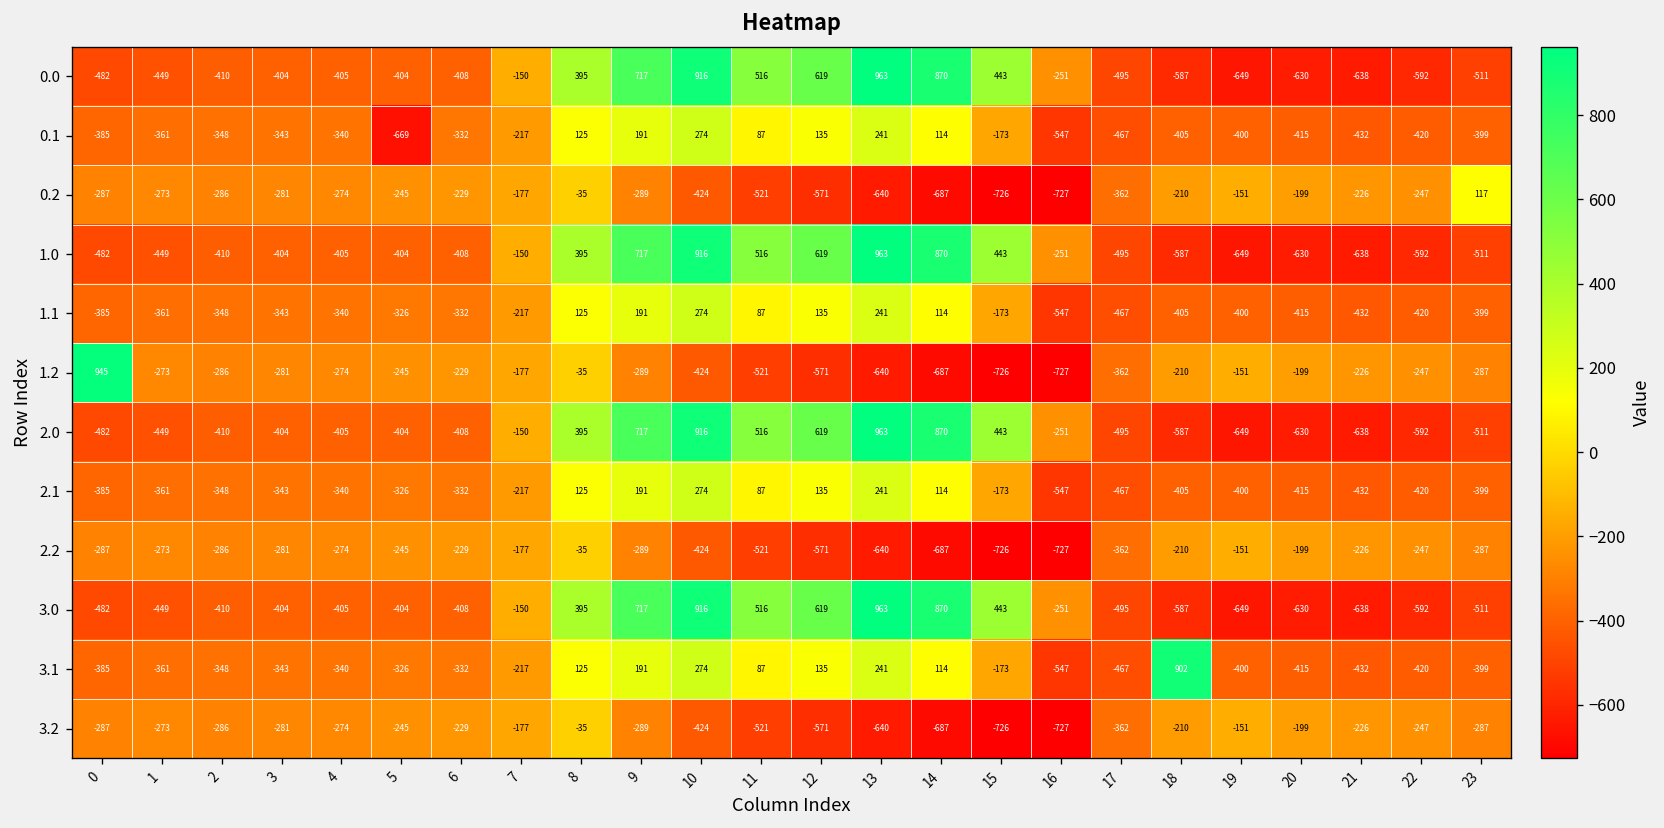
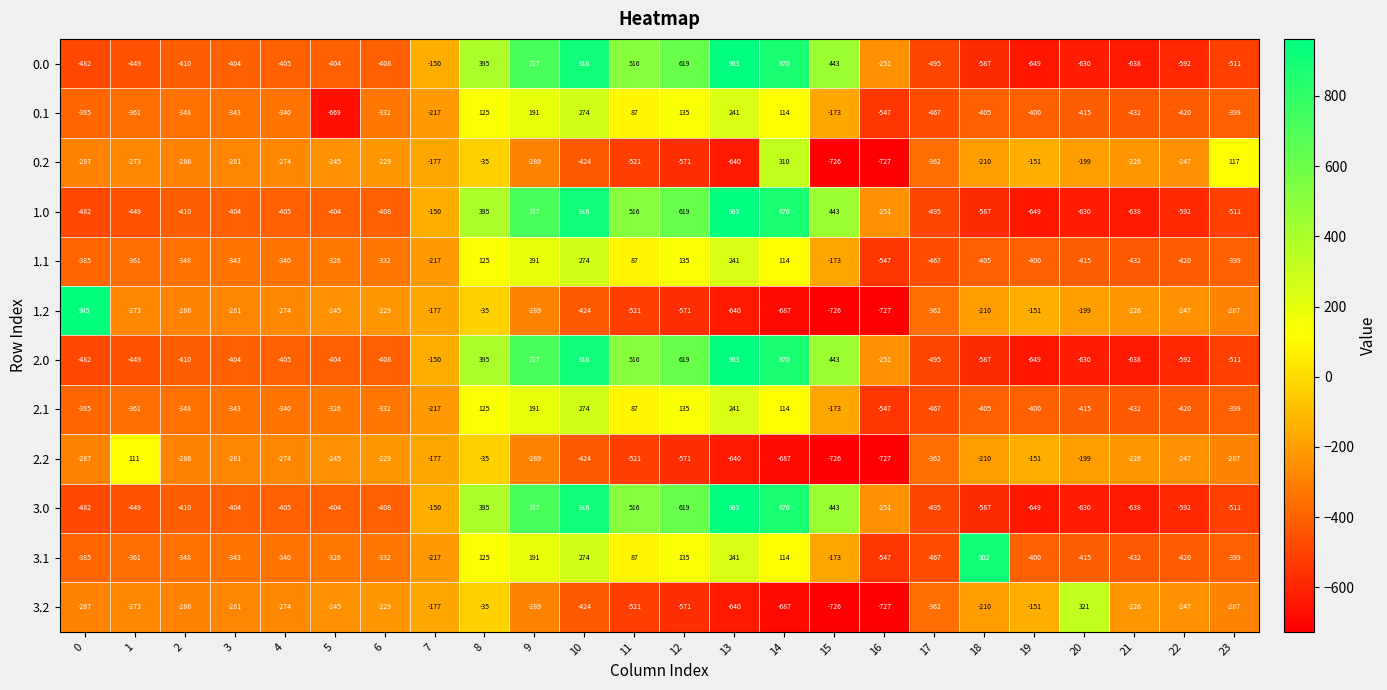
  {
    "0.2": {
      "0": -287,
      "1": -273,
      "2": -286,
      "3": -281,
      "4": -274,
      "5": -245,
      "6": -229,
      "7": -177,
      "8": -35,
      "9": -289,
      "10": -424,
      "11": -521,
      "12": -571,
      "13": -640,
-     "14": -687,
+     "14": 310,
      "15": -726,
      "16": -727,
      "17": -362,
      "18": -210,
      "19": -151,
      "20": -199,
      "21": -226,
      "22": -247,
      "23": 117
    },
    "2.2": {
      "0": -287,
-     "1": -273,
+     "1": 111,
      "2": -286,
      "3": -281,
      "4": -274,
      "5": -245,
      "6": -229,
      "7": -177,
      "8": -35,
      "9": -289,
      "10": -424,
      "11": -521,
      "12": -571,
      "13": -640,
      "14": -687,
      "15": -726,
      "16": -727,
      "17": -362,
      "18": -210,
      "19": -151,
      "20": -199,
      "21": -226,
      "22": -247,
      "23": -287
    },
    "3.2": {
      "0": -287,
      "1": -273,
      "2": -286,
      "3": -281,
      "4": -274,
      "5": -245,
      "6": -229,
      "7": -177,
      "8": -35,
      "9": -289,
      "10": -424,
      "11": -521,
      "12": -571,
      "13": -640,
      "14": -687,
      "15": -726,
      "16": -727,
      "17": -362,
      "18": -210,
      "19": -151,
-     "20": -199,
+     "20": 321,
      "21": -226,
      "22": -247,
      "23": -287
    }
  }
